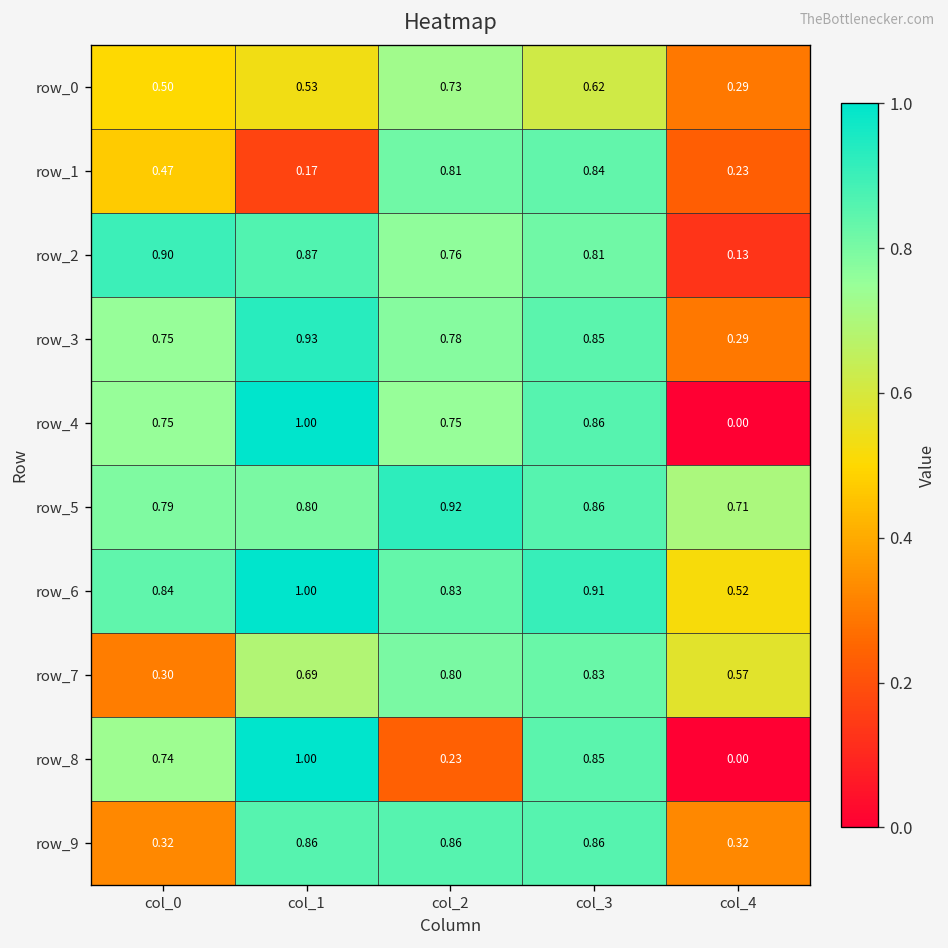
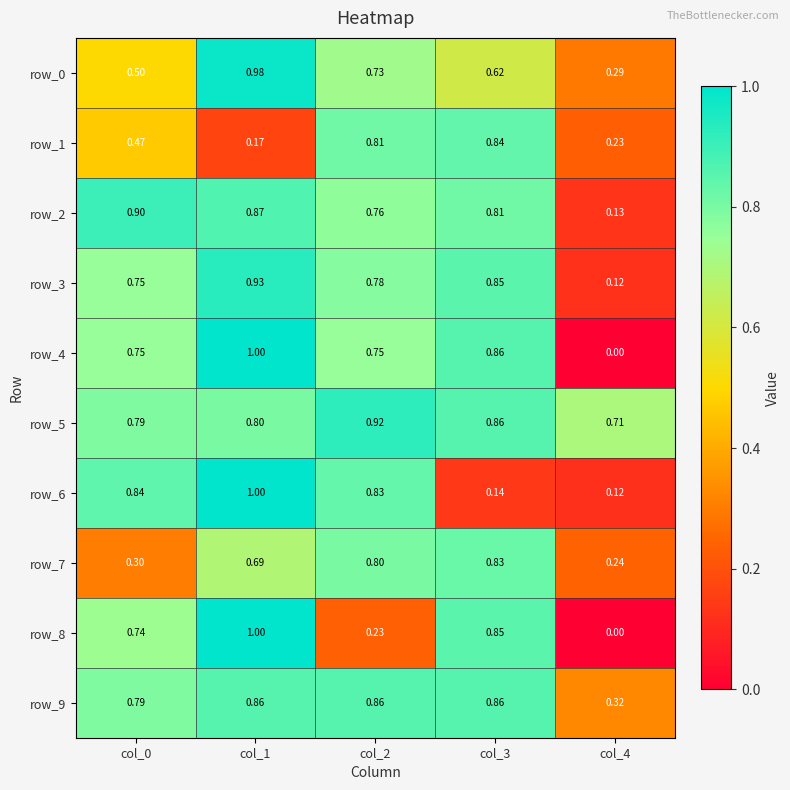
  {
    "row_0": {
      "col_0": 0.50,
-     "col_1": 0.53,
+     "col_1": 0.98,
      "col_2": 0.73,
      "col_3": 0.62,
      "col_4": 0.29
    },
    "row_1": {
      "col_0": 0.47,
      "col_1": 0.17,
      "col_2": 0.81,
      "col_3": 0.84,
      "col_4": 0.23
    },
    "row_2": {
      "col_0": 0.90,
      "col_1": 0.87,
      "col_2": 0.76,
      "col_3": 0.81,
      "col_4": 0.13
    },
    "row_3": {
      "col_0": 0.75,
      "col_1": 0.93,
      "col_2": 0.78,
      "col_3": 0.85,
-     "col_4": 0.29
+     "col_4": 0.12
    },
    "row_4": {
      "col_0": 0.75,
      "col_1": 1.00,
      "col_2": 0.75,
      "col_3": 0.86,
      "col_4": 0.00
    },
    "row_5": {
      "col_0": 0.79,
      "col_1": 0.80,
      "col_2": 0.92,
      "col_3": 0.86,
      "col_4": 0.71
    },
    "row_6": {
      "col_0": 0.84,
      "col_1": 1.00,
      "col_2": 0.83,
-     "col_3": 0.91,
-     "col_4": 0.52
+     "col_3": 0.14,
+     "col_4": 0.12
    },
    "row_7": {
      "col_0": 0.30,
      "col_1": 0.69,
      "col_2": 0.80,
      "col_3": 0.83,
-     "col_4": 0.57
+     "col_4": 0.24
    },
    "row_8": {
      "col_0": 0.74,
      "col_1": 1.00,
      "col_2": 0.23,
      "col_3": 0.85,
      "col_4": 0.00
    },
    "row_9": {
-     "col_0": 0.32,
+     "col_0": 0.79,
      "col_1": 0.86,
      "col_2": 0.86,
      "col_3": 0.86,
      "col_4": 0.32
    }
  }
